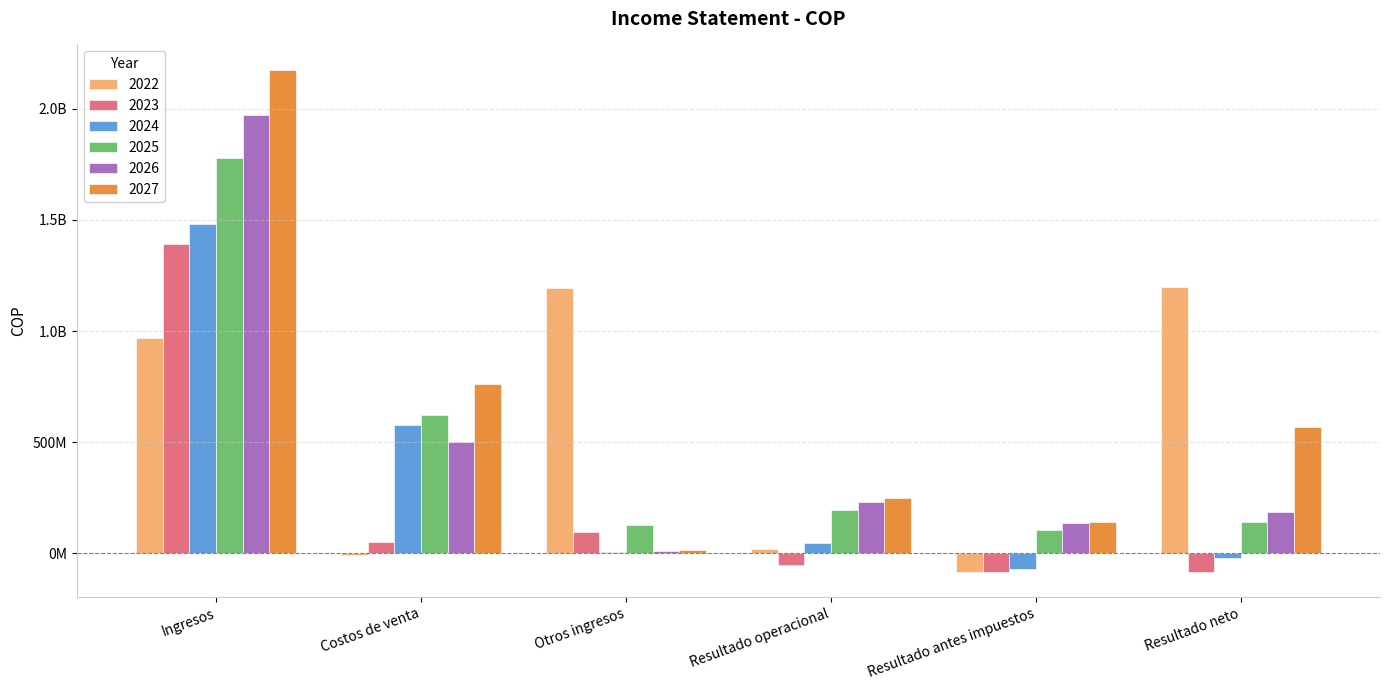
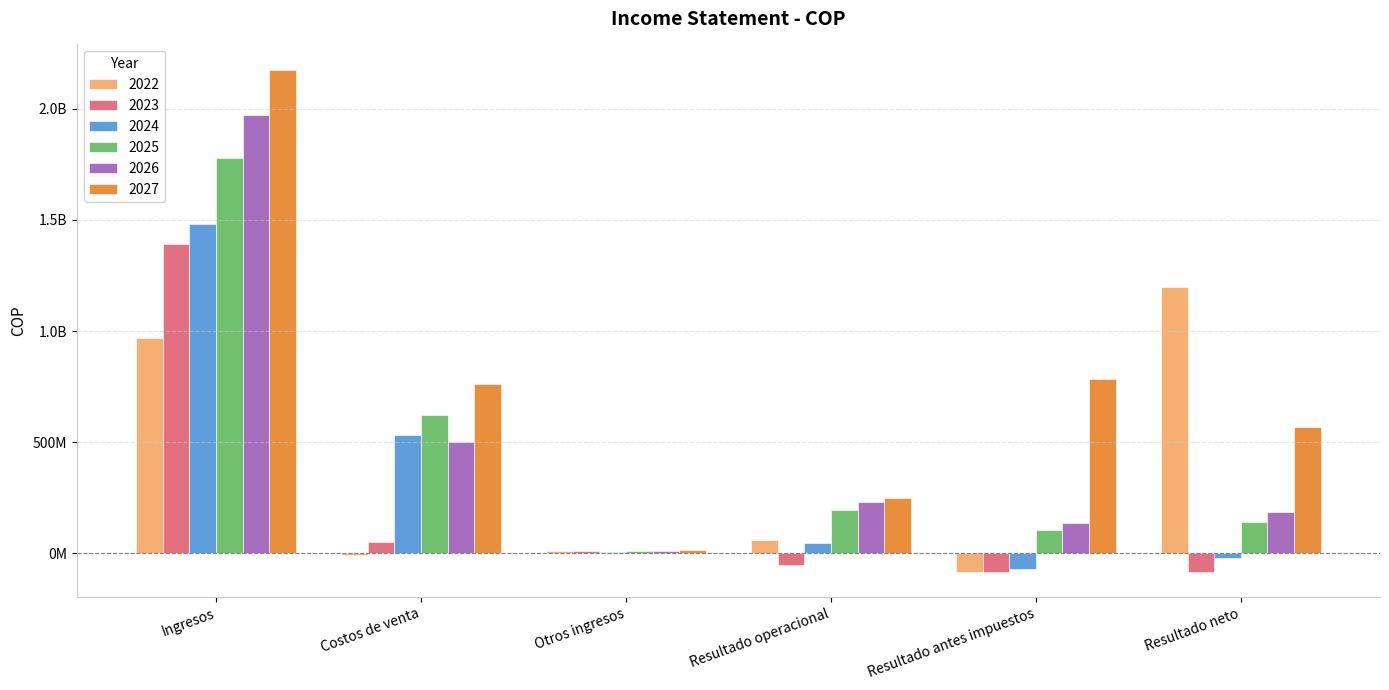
  {
    "2022": {
      "Ingresos": 970000000,
-     "Otros ingresos": 1200000000,
-     "Resultado operacional": 20000000,
+     "Otros ingresos": 10000000,
+     "Resultado operacional": 60000000,
      "Resultado antes impuestos": -80000000,
      "Resultado neto": 1200000000
    },
    "2023": {
      "Ingresos": 1390000000,
      "Costos de venta": 50000000,
-     "Otros ingresos": 100000000,
+     "Otros ingresos": 10000000,
      "Resultado operacional": -50000000,
      "Resultado antes impuestos": -80000000,
      "Resultado neto": -80000000
    },
    "2024": {
      "Ingresos": 1480000000,
-     "Costos de venta": 580000000,
+     "Costos de venta": 530000000,
      "Resultado operacional": 40000000,
      "Resultado antes impuestos": -70000000,
      "Resultado neto": -20000000
    },
    "2025": {
      "Ingresos": 1780000000,
      "Costos de venta": 620000000,
-     "Otros ingresos": 130000000,
+     "Otros ingresos": 10000000,
      "Resultado operacional": 190000000,
      "Resultado antes impuestos": 100000000,
      "Resultado neto": 140000000
    },
    "2026": {
      "Ingresos": 1970000000,
      "Costos de venta": 500000000,
      "Otros ingresos": 10000000,
      "Resultado operacional": 230000000,
      "Resultado antes impuestos": 140000000,
      "Resultado neto": 190000000
    },
    "2027": {
      "Ingresos": 2180000000,
      "Costos de venta": 760000000,
      "Otros ingresos": 10000000,
      "Resultado operacional": 250000000,
-     "Resultado antes impuestos": 140000000,
+     "Resultado antes impuestos": 780000000,
      "Resultado neto": 570000000
    }
  }
